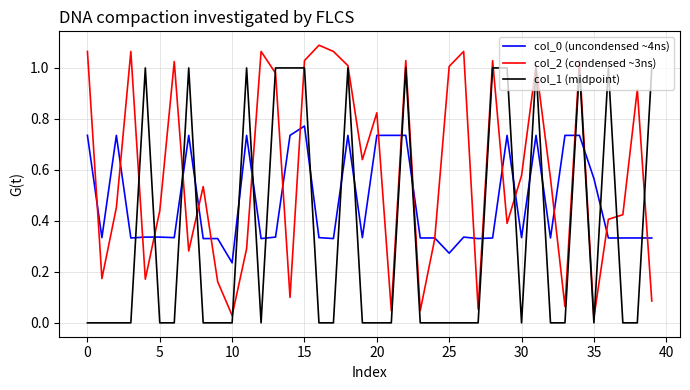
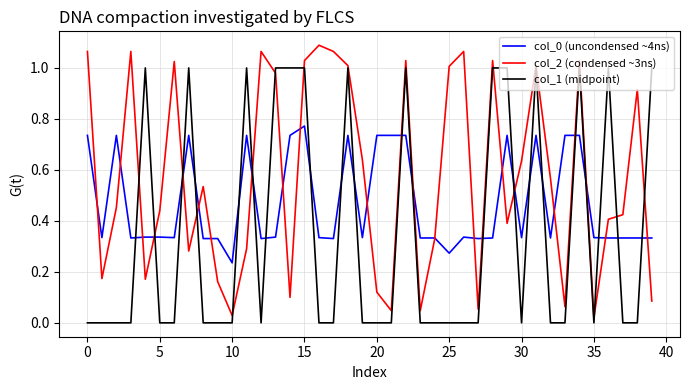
  {
    "col_0 (uncondensed ~4ns)": {
      "0": 0.74,
      "5": 0.34,
      "10": 0.24,
      "15": 0.77,
      "20": 0.74,
      "25": 0.27,
      "30": 0.33,
-     "35": 0.57
+     "35": 0.33
    },
    "col_2 (condensed ~3ns)": {
      "0": 1.06,
      "5": 0.44,
      "10": 0.03,
      "15": 1.03,
-     "20": 0.82,
+     "20": 0.12,
      "25": 1.01,
-     "30": 0.58,
+     "30": 0.63,
      "35": 0.02
    },
    "col_1 (midpoint)": {
      "0": 0.00,
      "5": 0.00,
      "10": 0.00,
      "15": 1.00,
      "20": 0.00,
      "25": 0.00,
      "30": 0.00,
      "35": 0.00
    }
  }
